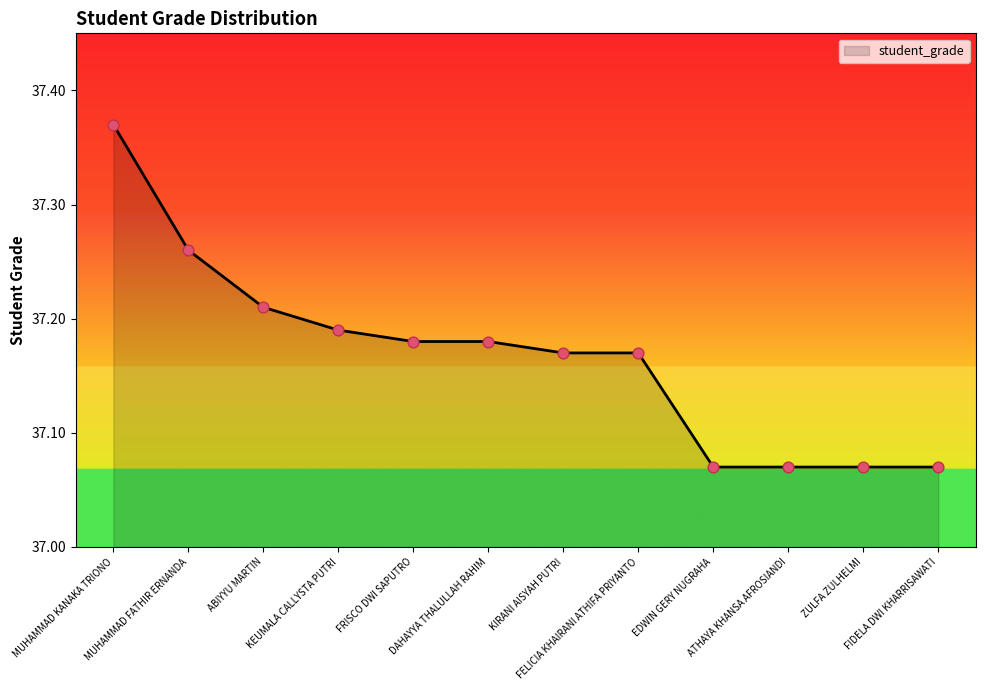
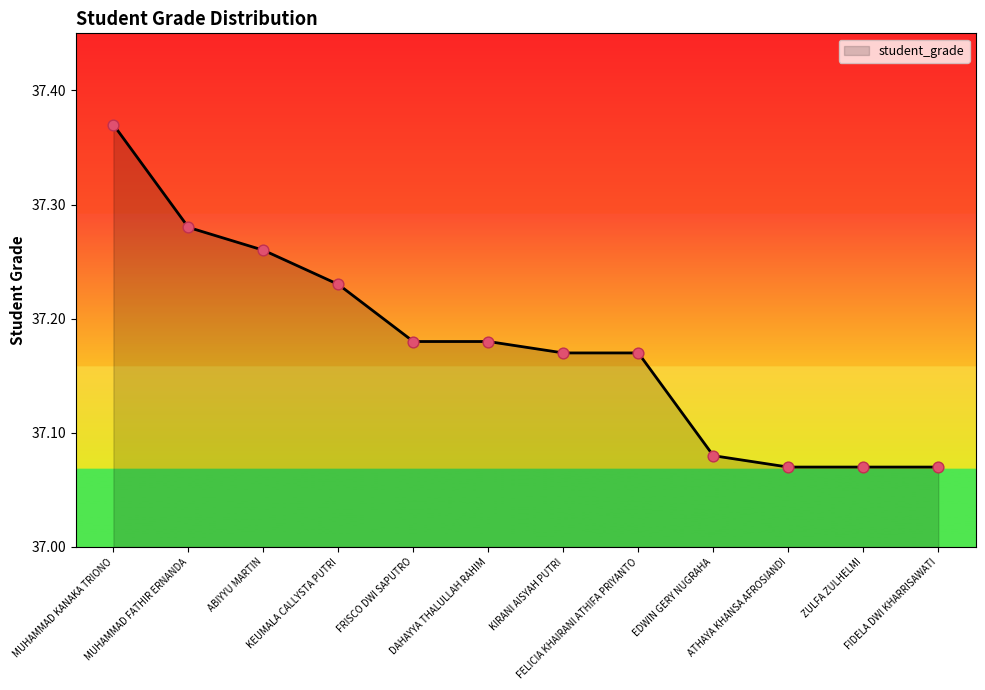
  {
    "MUHAMMAD KANAKA TRIONO": 37.37,
-   "MUHAMMAD FATHIR ERNANDA": 37.26,
-   "ABIYYU MARTIN": 37.21,
-   "KEUMALA CALLYSTA PUTRI": 37.19,
+   "MUHAMMAD FATHIR ERNANDA": 37.28,
+   "ABIYYU MARTIN": 37.26,
+   "KEUMALA CALLYSTA PUTRI": 37.23,
    "FRISCO DWI SAPUTRO": 37.18,
    "DAHAYYA THALULLAH RAHIM": 37.18,
    "KIRANI AISYAH PUTRI": 37.17,
    "FELICIA KHAIRANI ATHIFA PRIYANTO": 37.17,
-   "EDWIN GERY NUGRAHA": 37.07,
+   "EDWIN GERY NUGRAHA": 37.08,
    "ATHAYA KHANSA AFROSIANDI": 37.07,
    "ZULFA ZULHELMI": 37.07,
    "FIDELA DWI KHARRISAWATI": 37.07
  }
